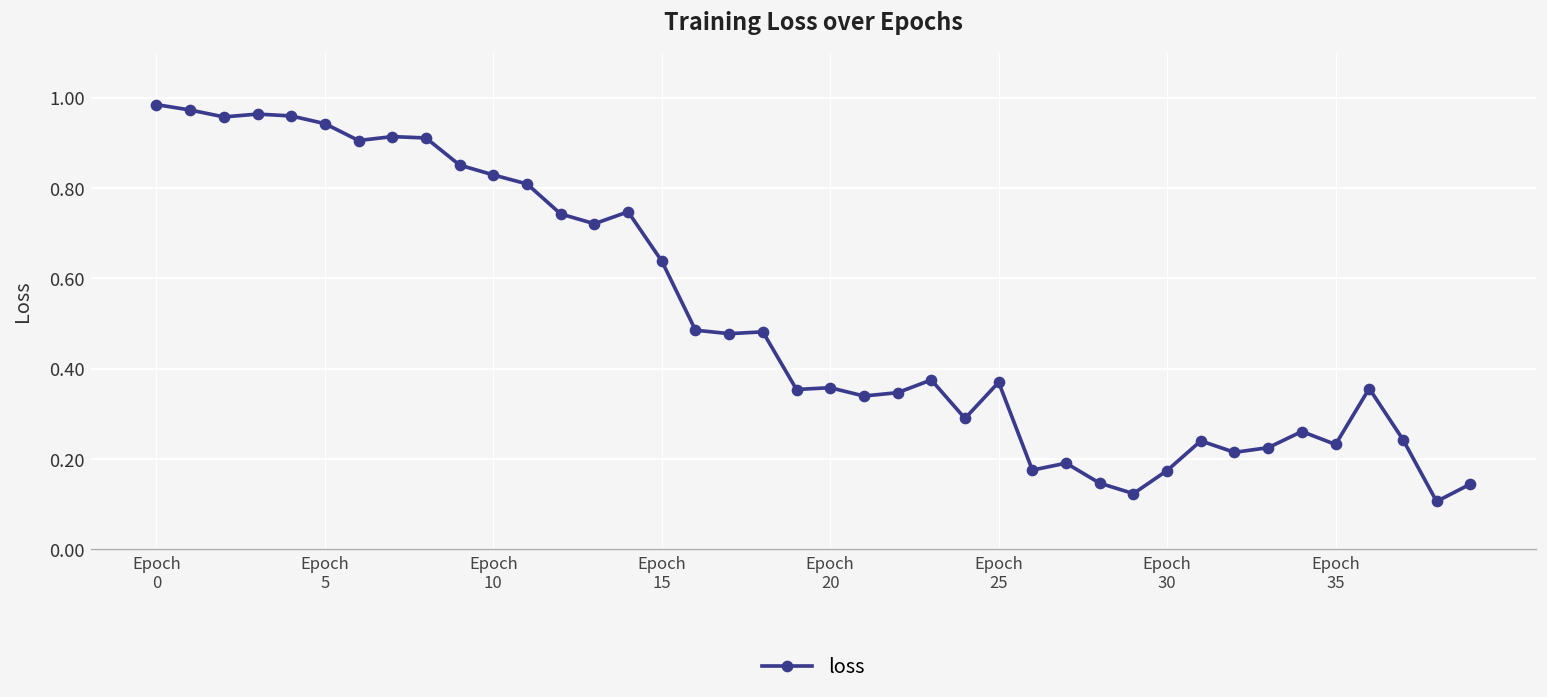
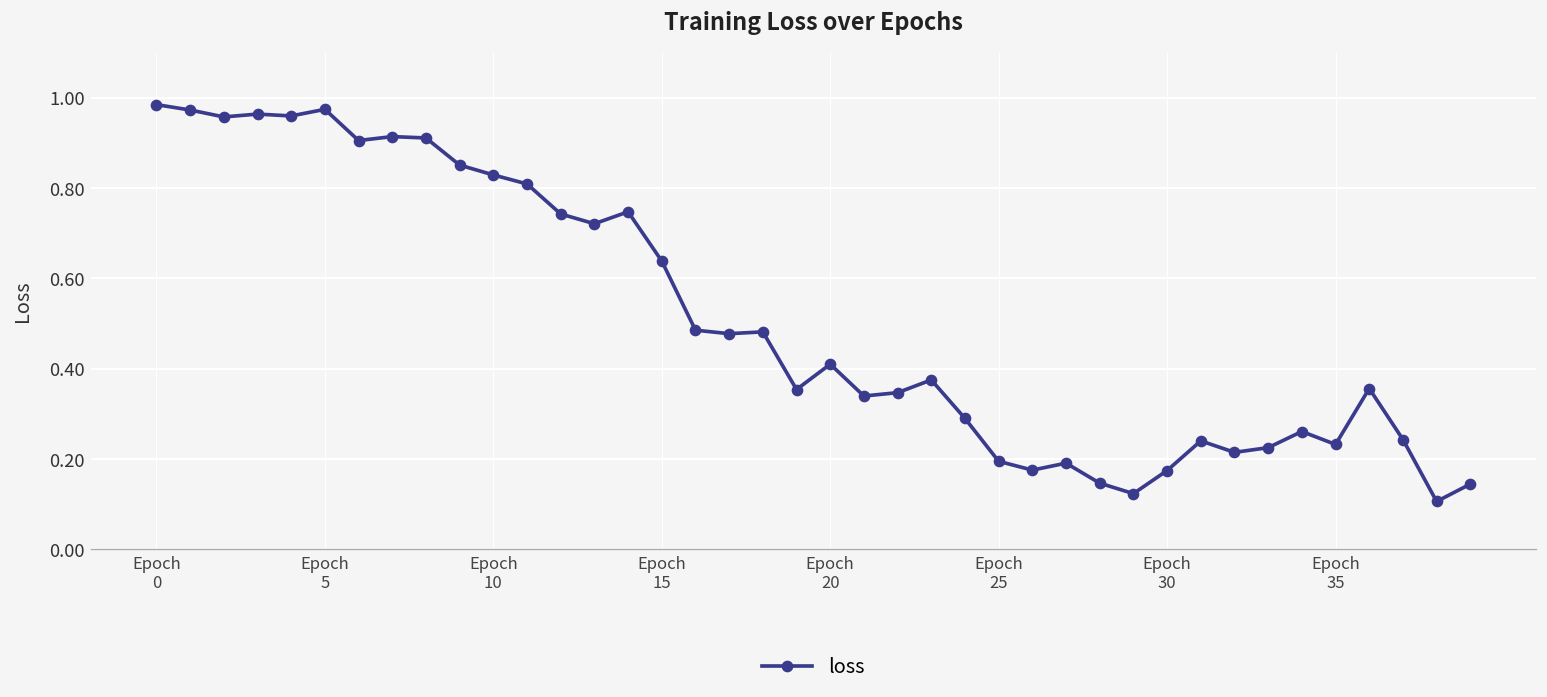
  {
    "Epoch 0": 0.99,
-   "Epoch 5": 0.94,
+   "Epoch 5": 0.97,
    "Epoch 10": 0.83,
    "Epoch 15": 0.64,
-   "Epoch 20": 0.36,
-   "Epoch 25": 0.37,
+   "Epoch 20": 0.41,
+   "Epoch 25": 0.19,
    "Epoch 30": 0.17,
    "Epoch 35": 0.23
  }
